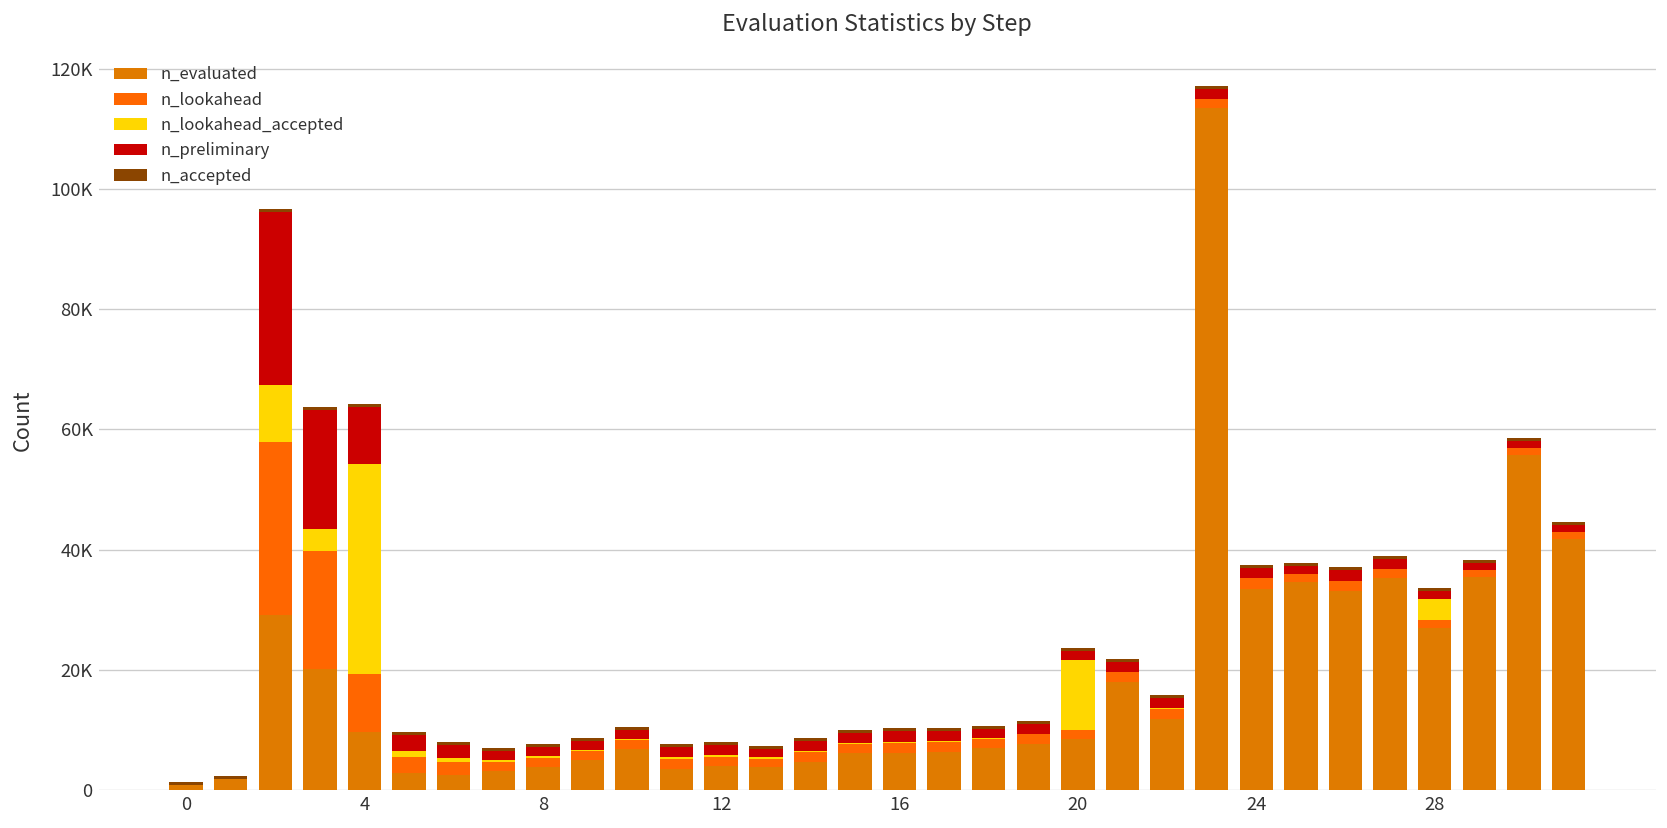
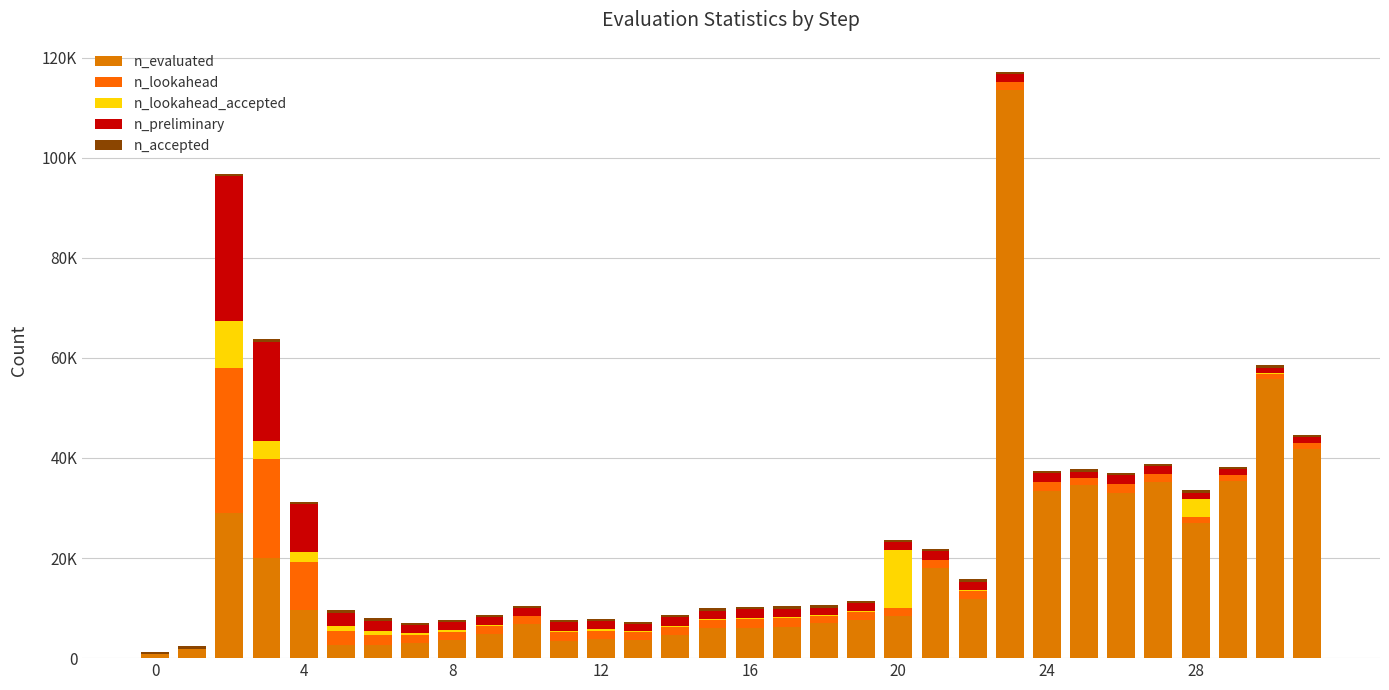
  {
    "n_lookahead_accepted": {
      "0": 0,
-     "4": 35000,
+     "4": 2000,
      "20": 12000,
      "28": 4000
    },
    "n_preliminary": {
      "0": 0,
      "4": 10000,
      "8": 2000,
      "12": 2000,
      "16": 2000,
      "20": 1000,
      "24": 2000,
      "28": 1000
    },
    "n_accepted": {
      "0": 1000,
      "4": 1000,
      "8": 1000,
      "12": 1000,
      "16": 1000,
      "20": 1000,
      "24": 1000,
      "28": 1000
    }
  }
